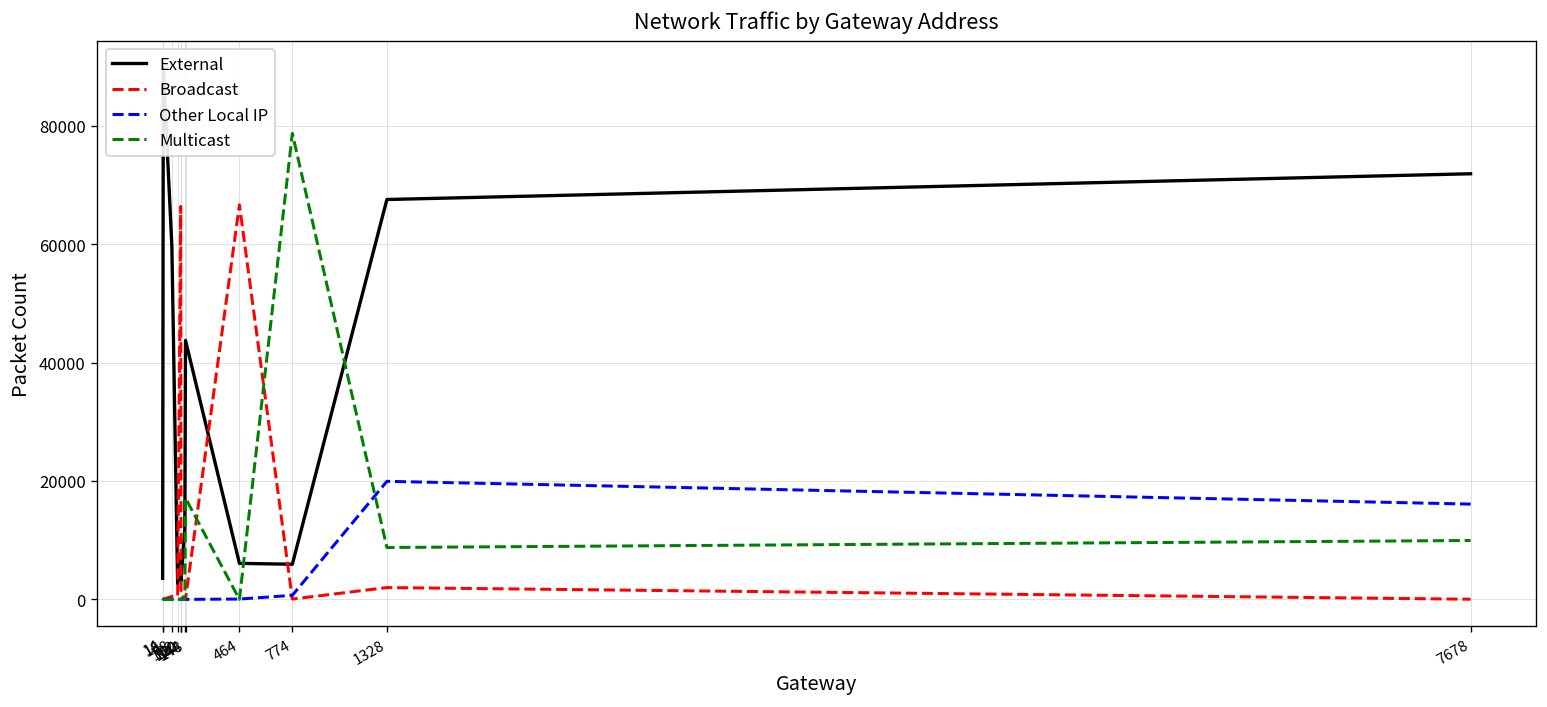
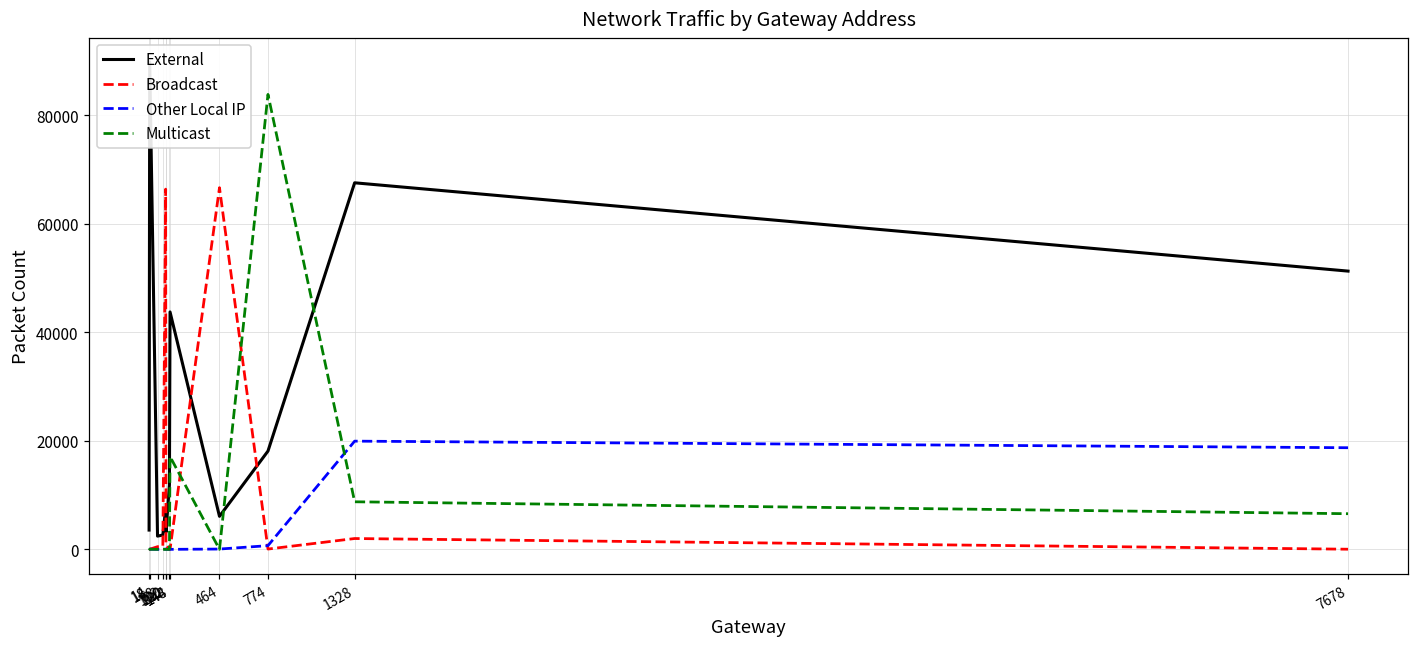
  {
    "External": {
      "14": 4000,
-     "68": 60000,
+     "68": 2000,
      "102": 3000,
      "120": 8000,
      "122": 3000,
      "144": 12000,
      "148": 44000,
      "464": 6000,
-     "774": 6000,
+     "774": 18000,
      "1328": 68000,
-     "7678": 72000
+     "7678": 51000
    },
    "Broadcast": {
      "102": 1000,
      "120": 66000,
      "122": 1000,
      "464": 67000,
      "774": 0,
      "1328": 2000,
      "7678": 0
    },
    "Other Local IP": {
      "774": 1000,
      "1328": 20000,
-     "7678": 16000
+     "7678": 19000
    },
    "Multicast": {
      "148": 17000,
-     "774": 79000,
+     "774": 84000,
      "1328": 9000,
-     "7678": 10000
+     "7678": 7000
    }
  }
